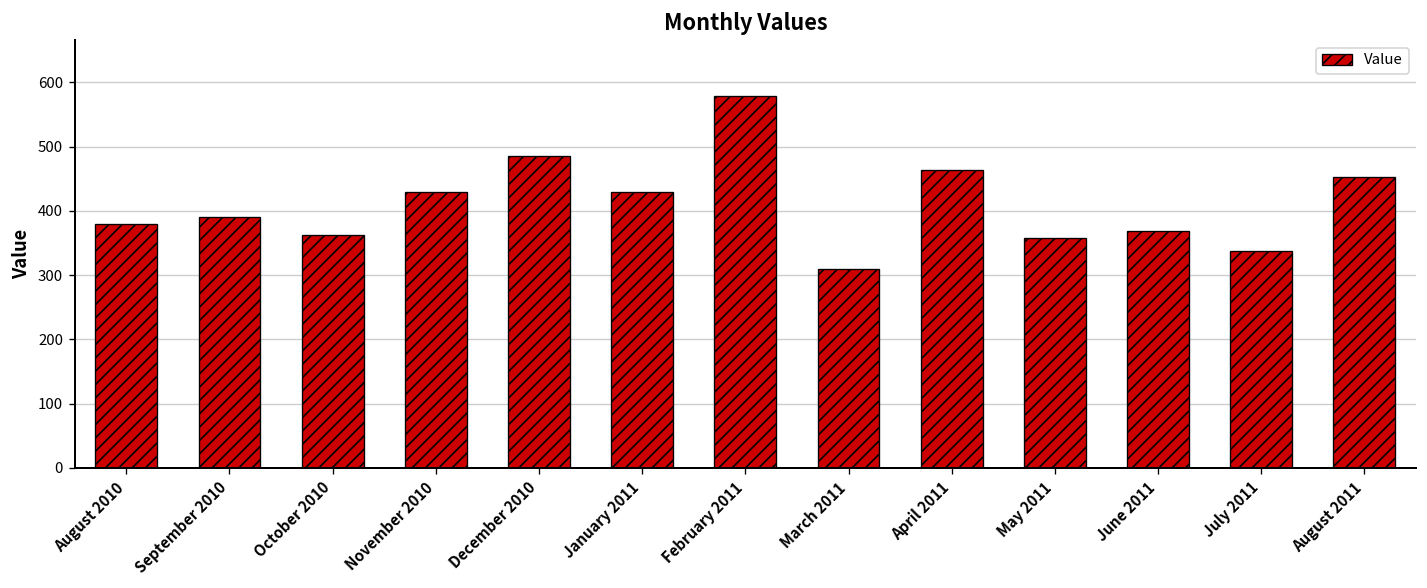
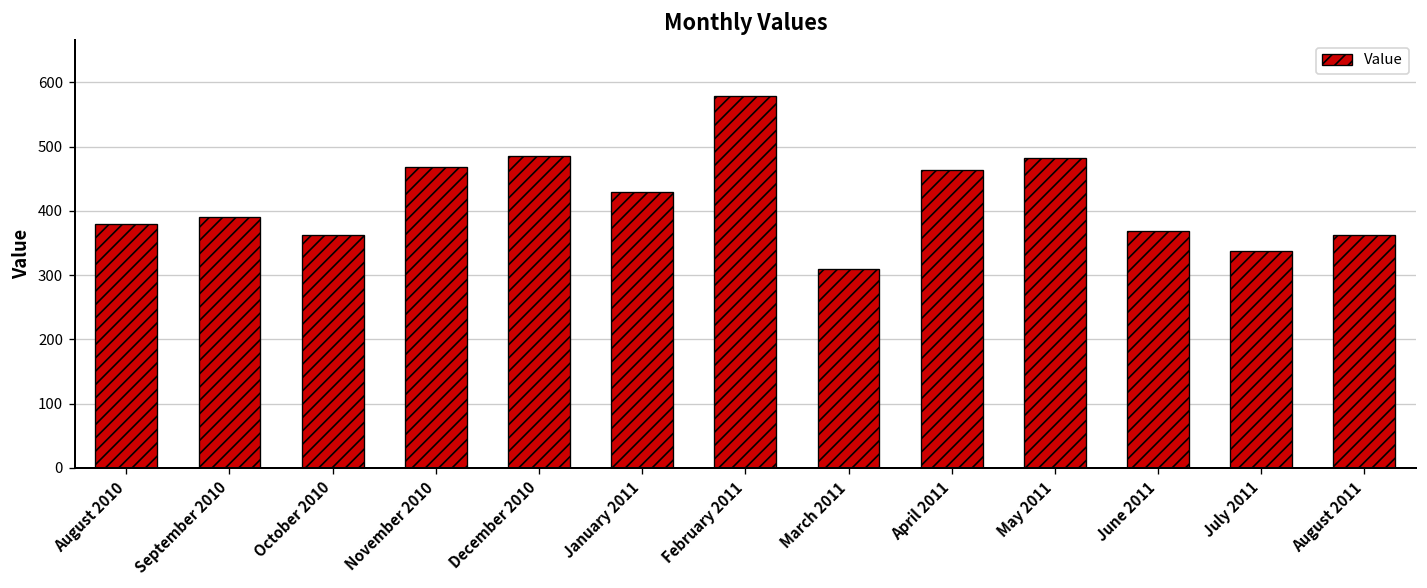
  {
    "August 2010": 380,
    "September 2010": 390,
    "October 2010": 360,
-   "November 2010": 430,
+   "November 2010": 470,
    "December 2010": 490,
    "January 2011": 430,
    "February 2011": 580,
    "March 2011": 310,
    "April 2011": 460,
-   "May 2011": 360,
+   "May 2011": 480,
    "June 2011": 370,
    "July 2011": 340,
-   "August 2011": 450
+   "August 2011": 360
  }
